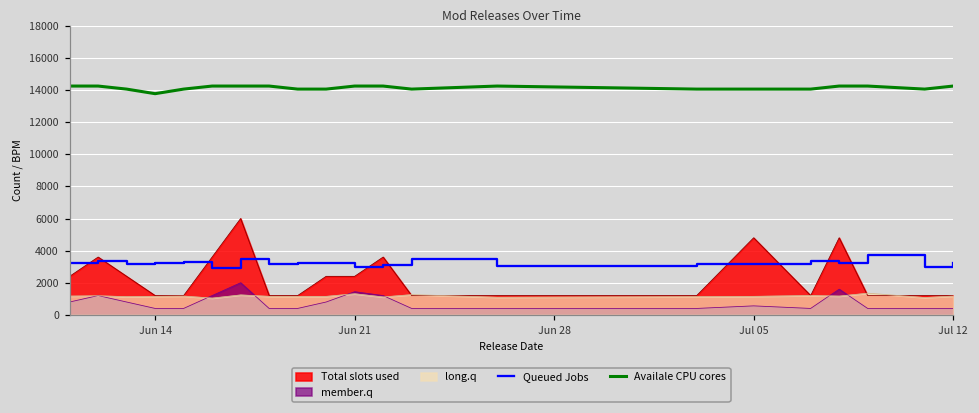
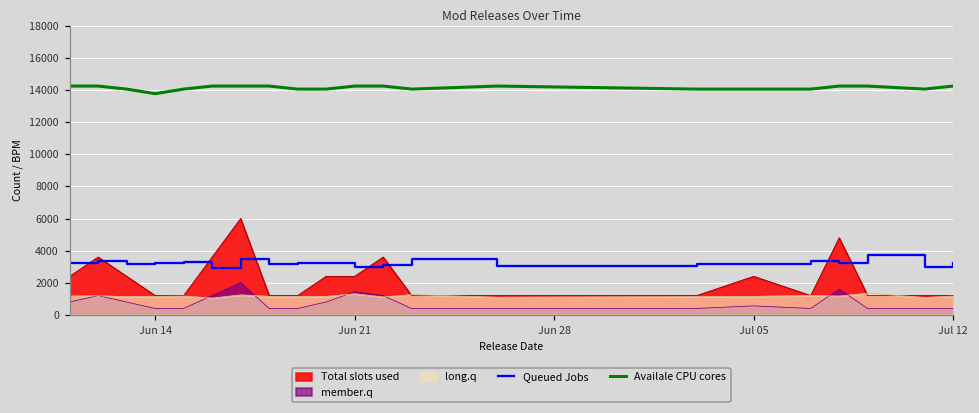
  {
    "Total slots used": {
      "Jun 21": 2400,
-     "Jul 05": 4800
+     "Jul 05": 2400
    },
    "member.q": {
      "Jun 14": 400,
      "Jul 05": 600,
      "Jul 12": 400
    },
    "long.q": {
      "Jul 05": 1200
    },
    "Queued Jobs": {
      "Jun 14": 3200,
      "Jun 21": 3000,
      "Jul 05": 3200,
      "Jul 12": 3200
    },
    "Availale CPU cores": {
      "Jun 14": 13800,
      "Jun 21": 14300,
      "Jul 05": 14100,
      "Jul 12": 14300
    }
  }
